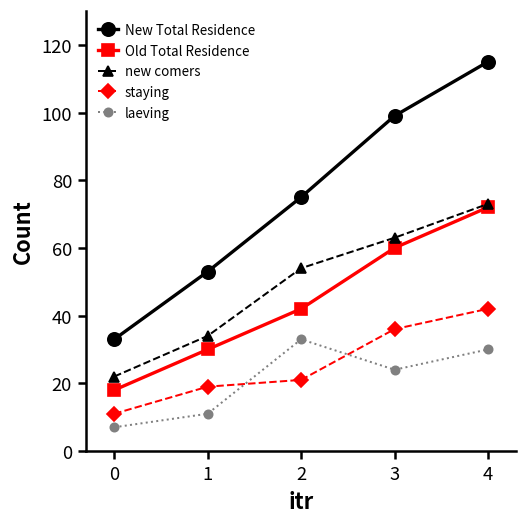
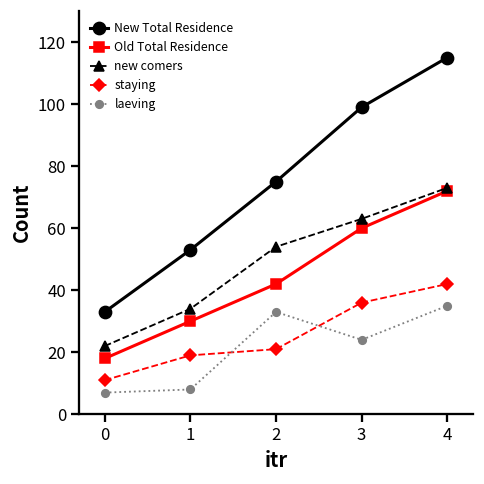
  {
    "laeving": {
      "0": 7,
-     "1": 11,
+     "1": 8,
      "2": 33,
      "3": 24,
-     "4": 30
+     "4": 35
    }
  }
